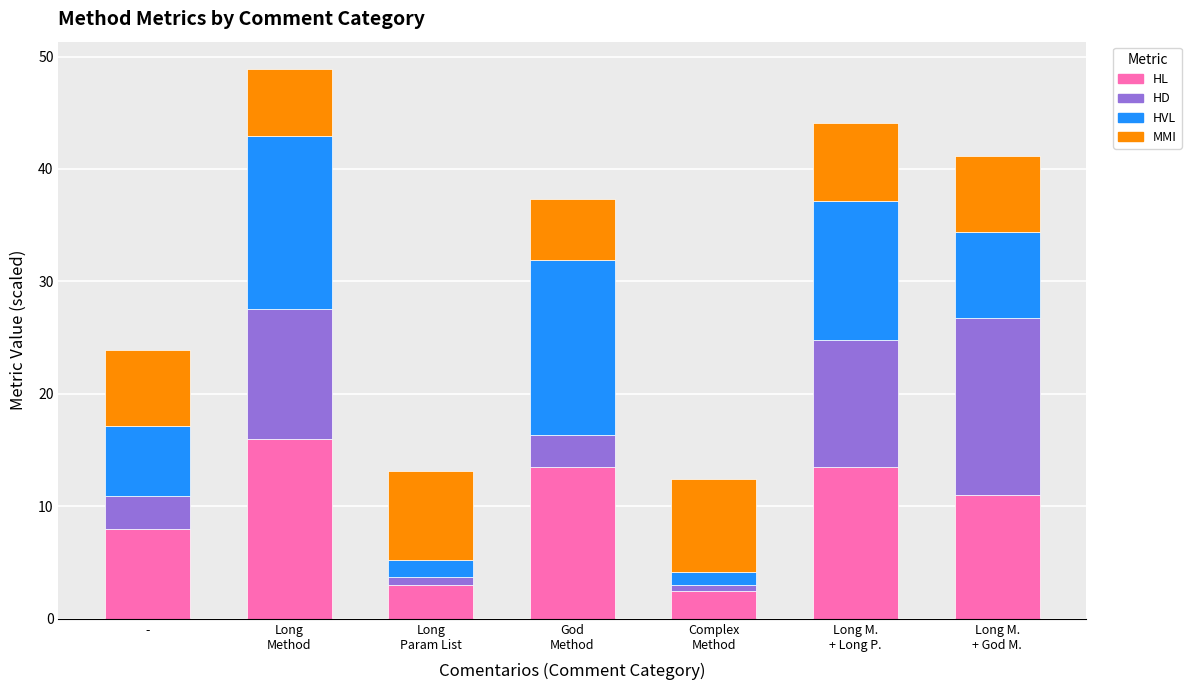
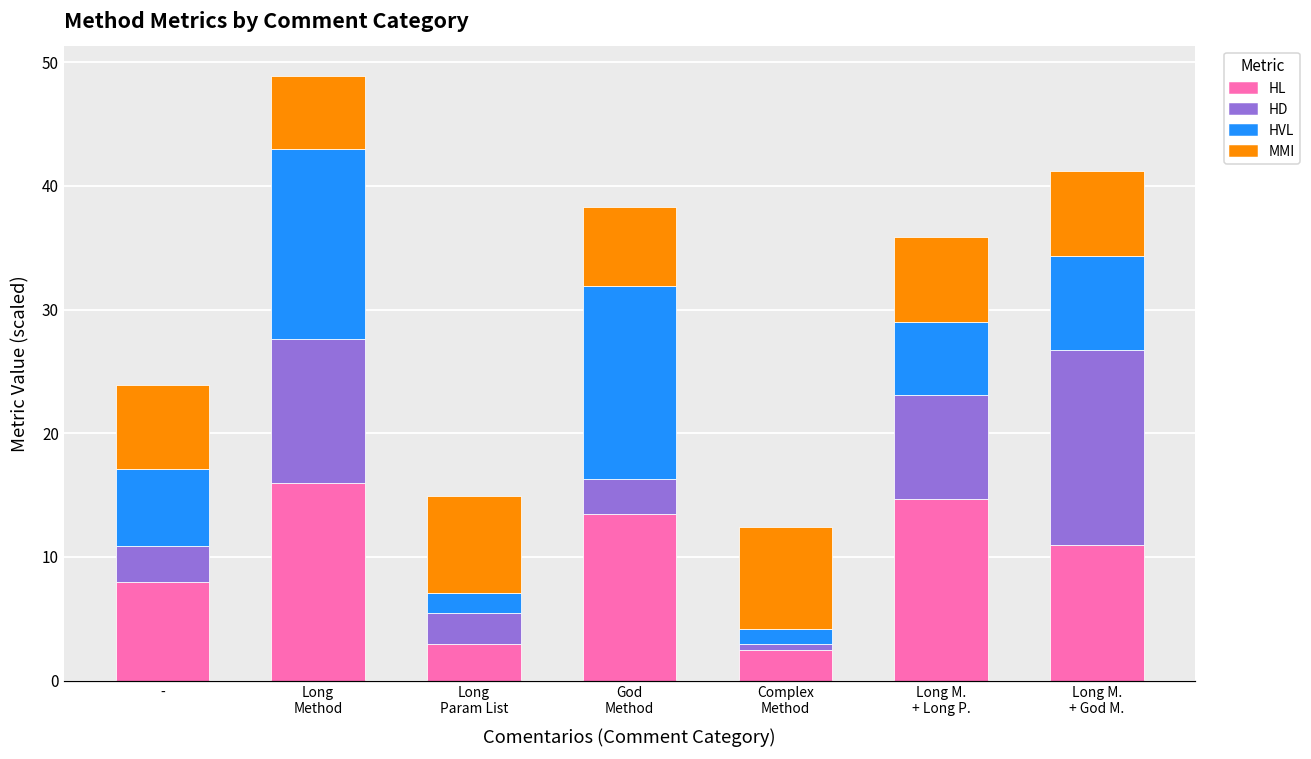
  {
    "HL": {
      "-": 8.0,
      "Long Method": 16.0,
      "Long Param List": 3.0,
      "God Method": 13.5,
      "Complex Method": 2.5,
-     "Long M. + Long P.": 13.5,
+     "Long M. + Long P.": 14.7,
      "Long M. + God M.": 11.0
    },
    "HD": {
      "-": 2.9,
      "Long Method": 11.6,
-     "Long Param List": 0.7,
+     "Long Param List": 2.5,
      "God Method": 2.8,
      "Complex Method": 0.5,
-     "Long M. + Long P.": 11.3,
+     "Long M. + Long P.": 8.4,
      "Long M. + God M.": 15.8
    },
    "HVL": {
      "-": 6.3,
      "Long Method": 15.4,
      "Long Param List": 1.6,
      "God Method": 15.6,
      "Complex Method": 1.2,
-     "Long M. + Long P.": 12.4,
+     "Long M. + Long P.": 5.9,
      "Long M. + God M.": 7.6
    },
    "MMI": {
      "-": 6.8,
      "Long Method": 5.9,
      "Long Param List": 7.9,
-     "God Method": 5.4,
+     "God Method": 6.4,
      "Complex Method": 8.2,
      "Long M. + Long P.": 6.9,
      "Long M. + God M.": 6.8
    }
  }
